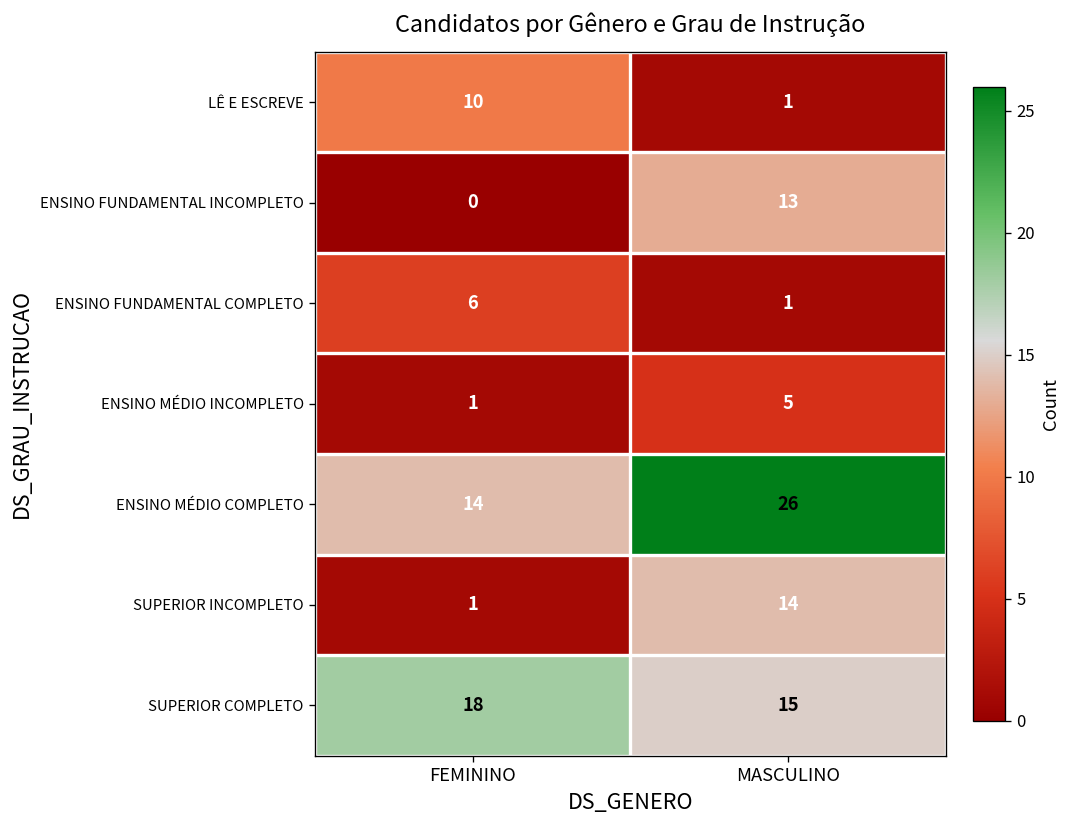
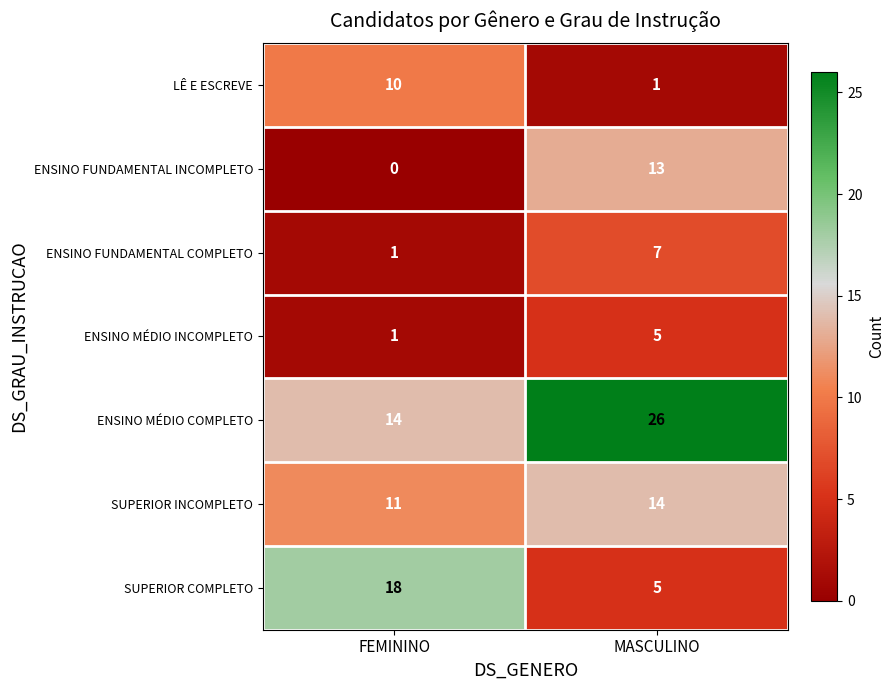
  {
    "LÊ E ESCREVE": {
      "FEMININO": 10,
      "MASCULINO": 1
    },
    "ENSINO FUNDAMENTAL INCOMPLETO": {
      "FEMININO": 0,
      "MASCULINO": 13
    },
    "ENSINO FUNDAMENTAL COMPLETO": {
-     "FEMININO": 6,
-     "MASCULINO": 1
+     "FEMININO": 1,
+     "MASCULINO": 7
    },
    "ENSINO MÉDIO INCOMPLETO": {
      "FEMININO": 1,
      "MASCULINO": 5
    },
    "ENSINO MÉDIO COMPLETO": {
      "FEMININO": 14,
      "MASCULINO": 26
    },
    "SUPERIOR INCOMPLETO": {
-     "FEMININO": 1,
+     "FEMININO": 11,
      "MASCULINO": 14
    },
    "SUPERIOR COMPLETO": {
      "FEMININO": 18,
-     "MASCULINO": 15
+     "MASCULINO": 5
    }
  }
